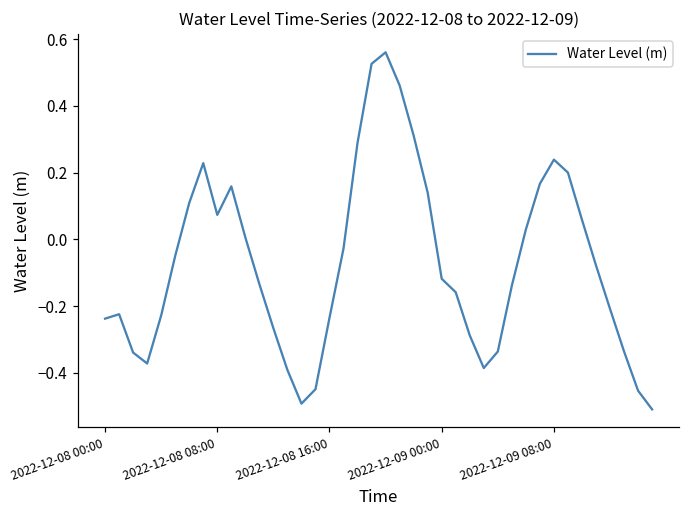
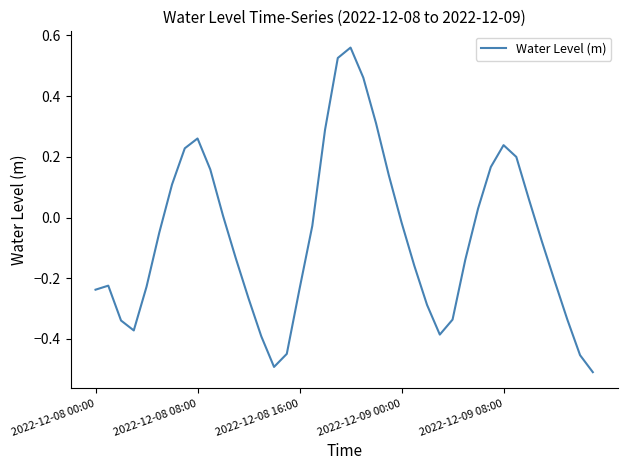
  {
    "2022-12-08 00:00": -0.24,
-   "2022-12-08 08:00": 0.07,
+   "2022-12-08 08:00": 0.26,
    "2022-12-08 16:00": -0.24,
-   "2022-12-09 00:00": -0.12,
+   "2022-12-09 00:00": -0.02,
    "2022-12-09 08:00": 0.24
  }
